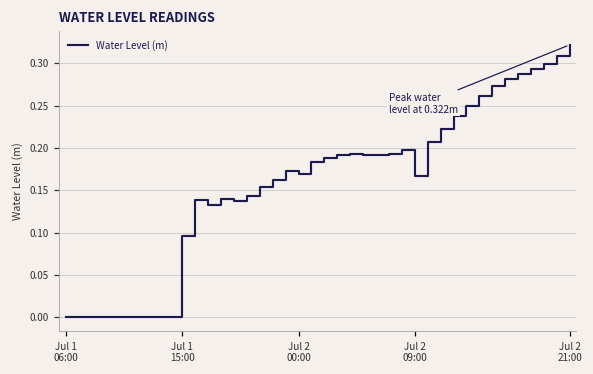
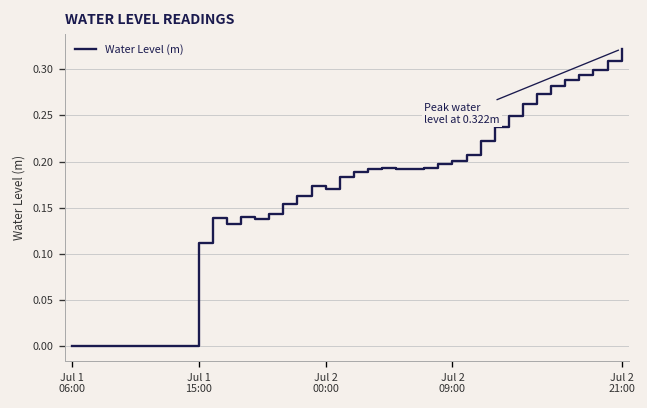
  {
    "Jul 1 06:00": 0.00,
-   "Jul 1 15:00": 0.10,
+   "Jul 1 15:00": 0.11,
    "Jul 2 00:00": 0.17,
-   "Jul 2 09:00": 0.17,
+   "Jul 2 09:00": 0.20,
    "Jul 2 21:00": 0.32
  }
